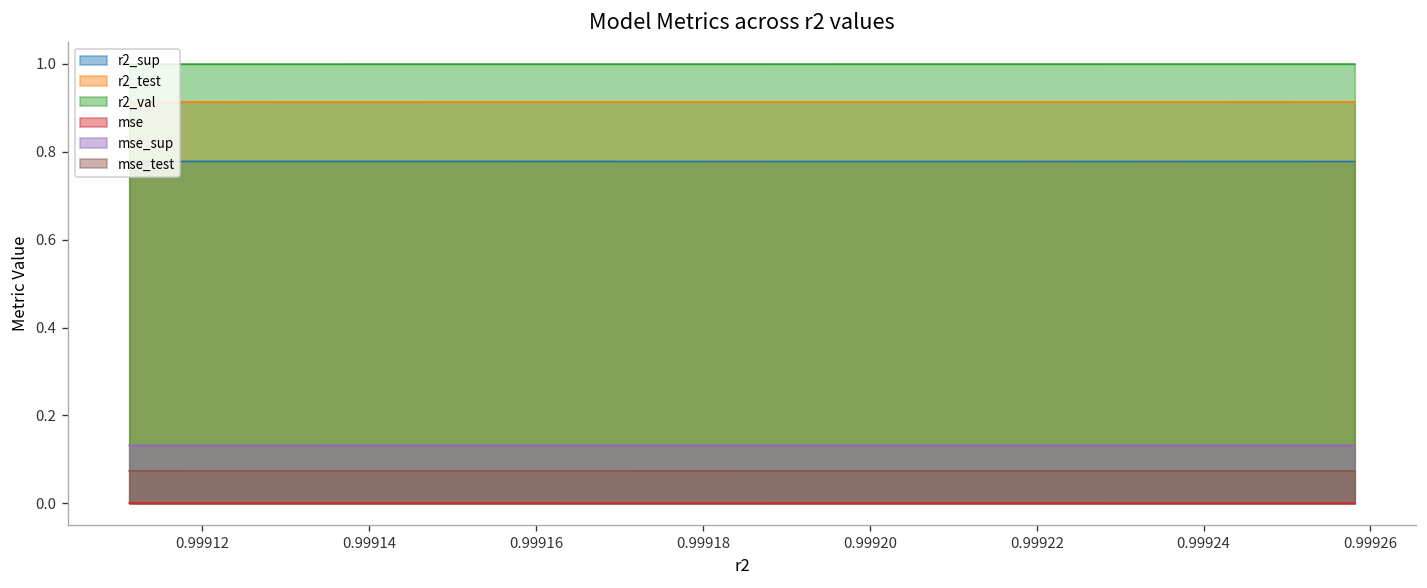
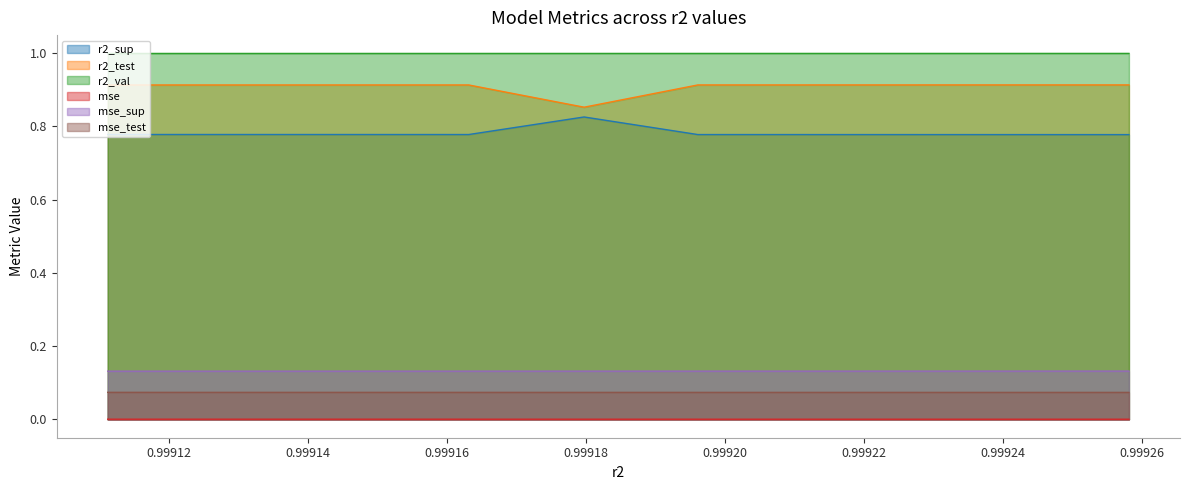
  {
    "r2_sup": {
-     "0.99918": 0.78
+     "0.99918": 0.83
    },
    "r2_test": {
-     "0.99918": 0.91
+     "0.99918": 0.85
    },
    "r2_val": {
      "0.99918": 1.00
    },
    "mse": {
      "0.99918": 0.00
    },
    "mse_sup": {
      "0.99918": 0.13
    },
    "mse_test": {
      "0.99918": 0.07
    }
  }
